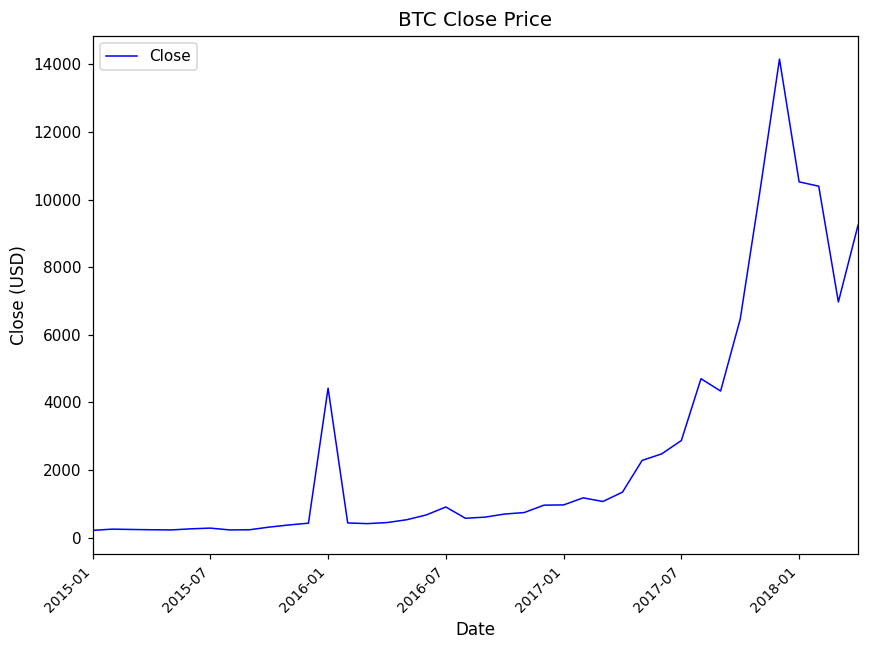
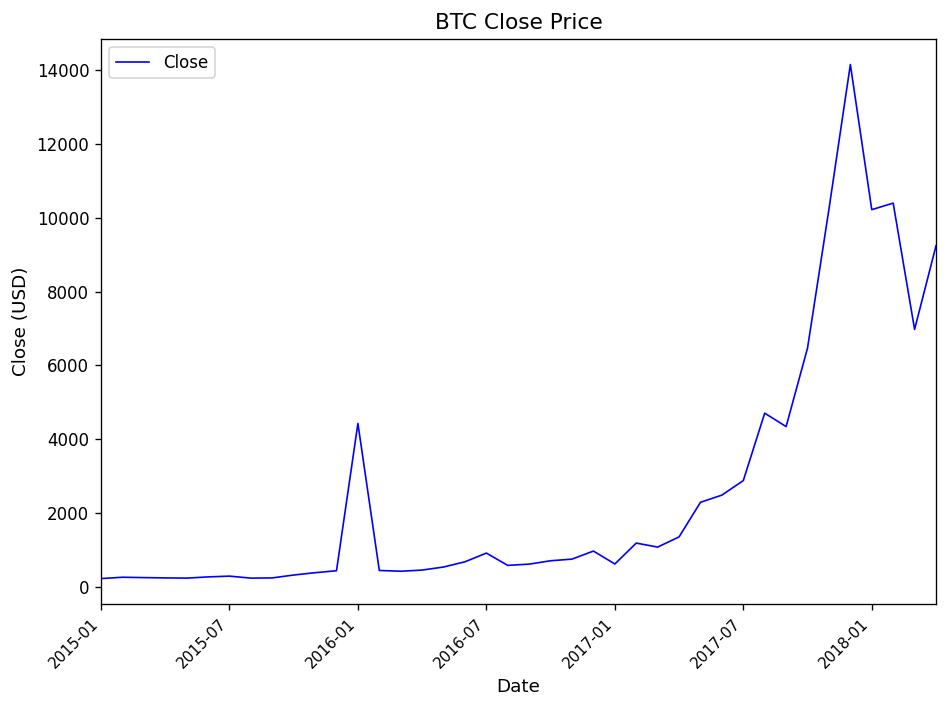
  {
    "2015-01": 200,
    "2015-07": 300,
    "2016-01": 4400,
    "2016-07": 900,
-   "2017-01": 1000,
+   "2017-01": 600,
    "2017-07": 2900,
-   "2018-01": 10500
+   "2018-01": 10200
  }
